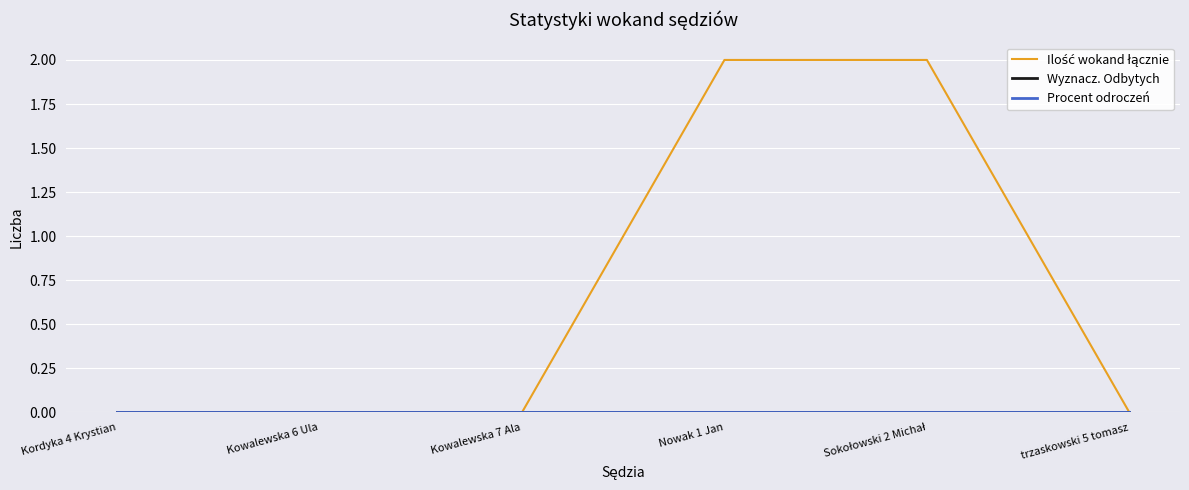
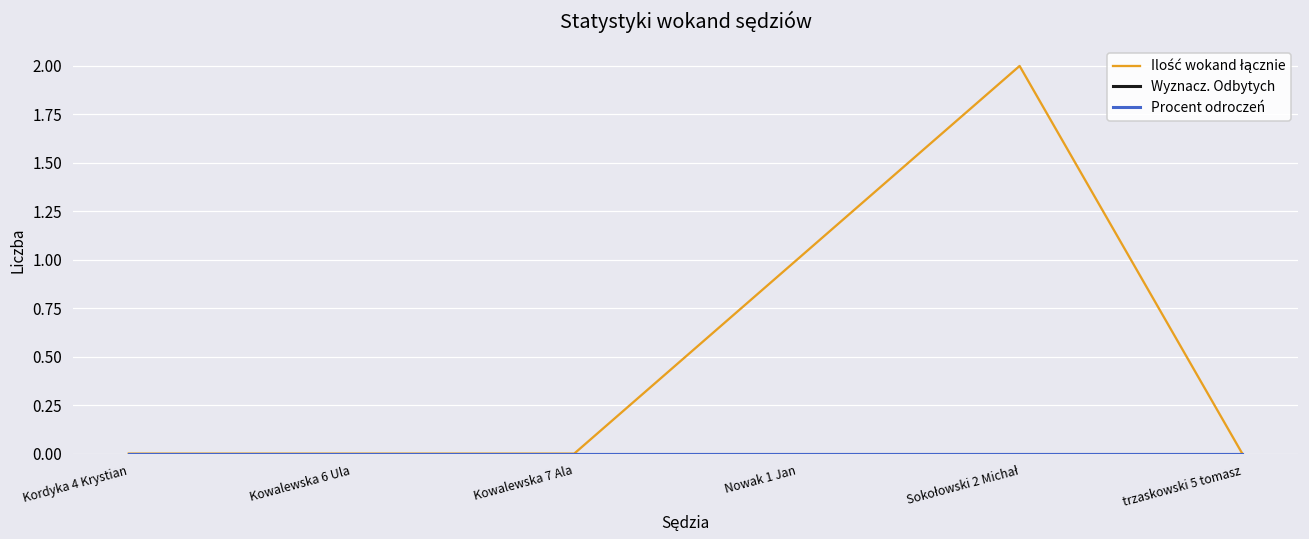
  {
    "Ilość wokand łącznie": {
-     "Nowak 1 Jan": 2,
+     "Nowak 1 Jan": 1,
      "Sokołowski 2 Michał": 2
    },
    "Procent odroczeń": {
      "Nowak 1 Jan": 0,
      "Sokołowski 2 Michał": 0
    }
  }
